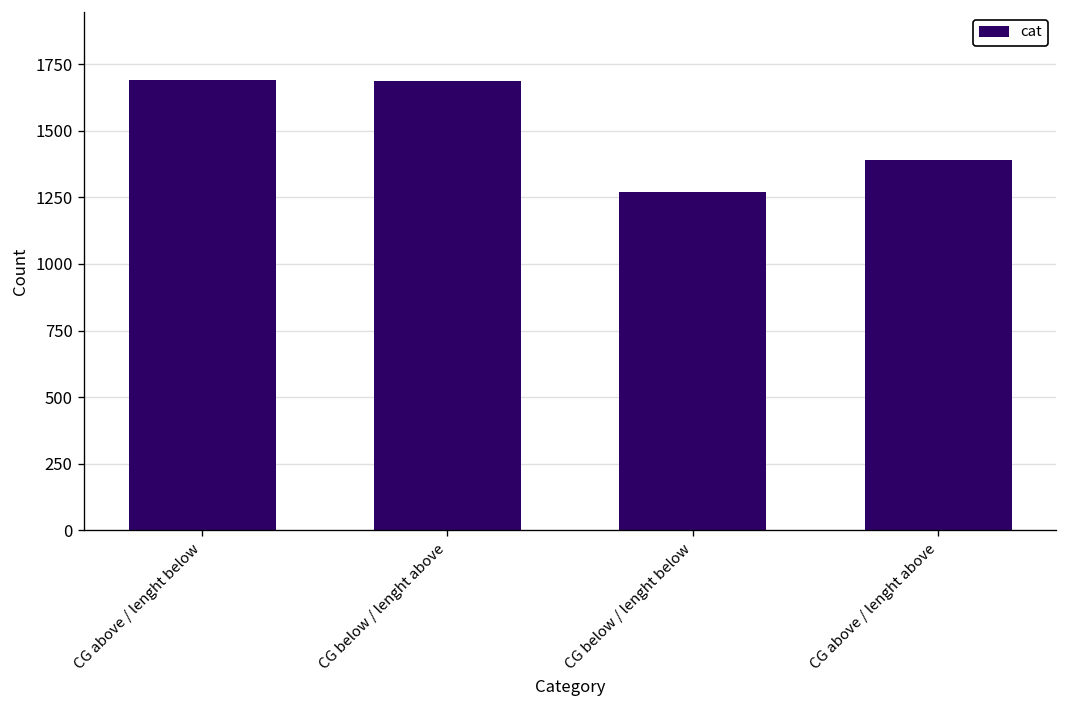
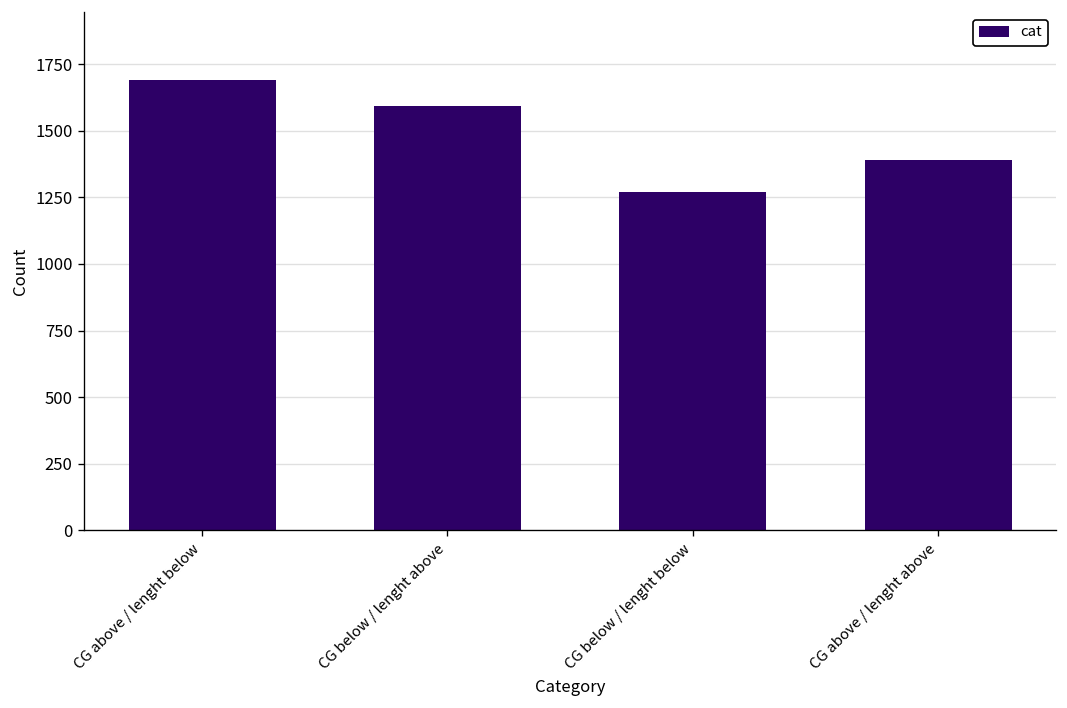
  {
    "CG above / lenght below": 1690,
-   "CG below / lenght above": 1690,
+   "CG below / lenght above": 1590,
    "CG below / lenght below": 1270,
    "CG above / lenght above": 1390
  }
